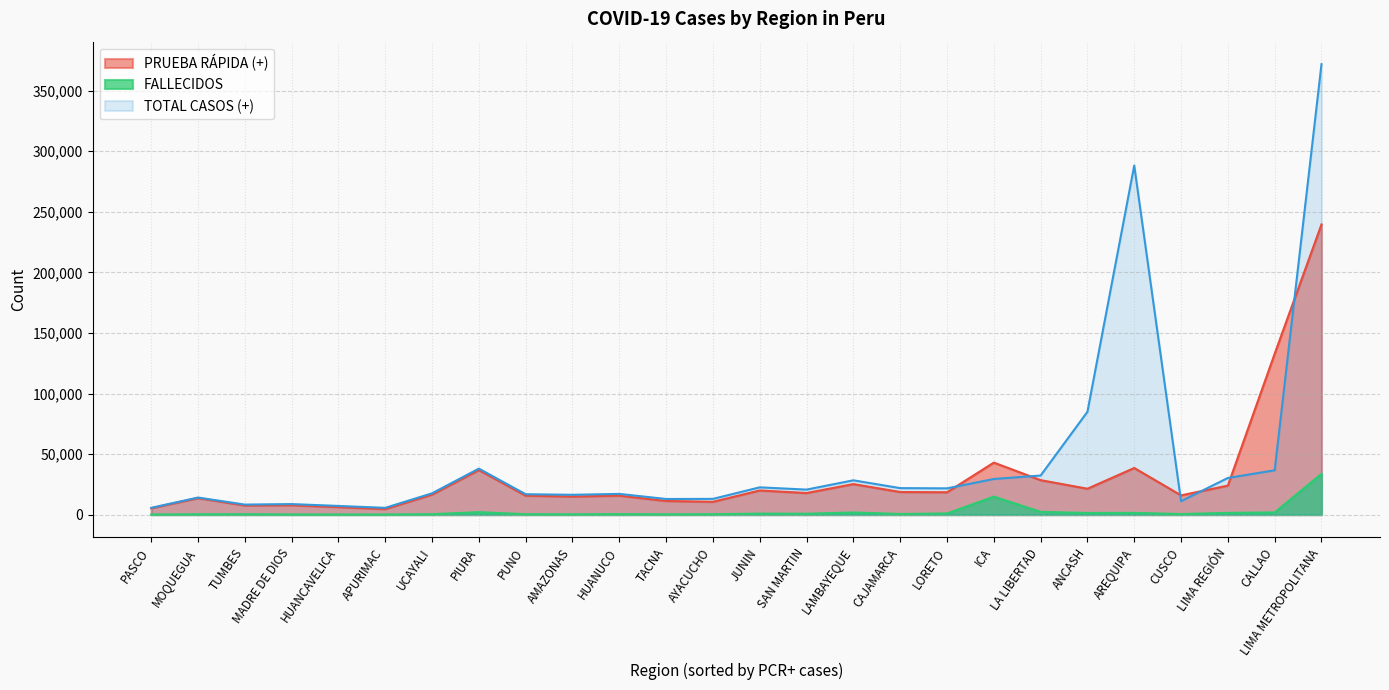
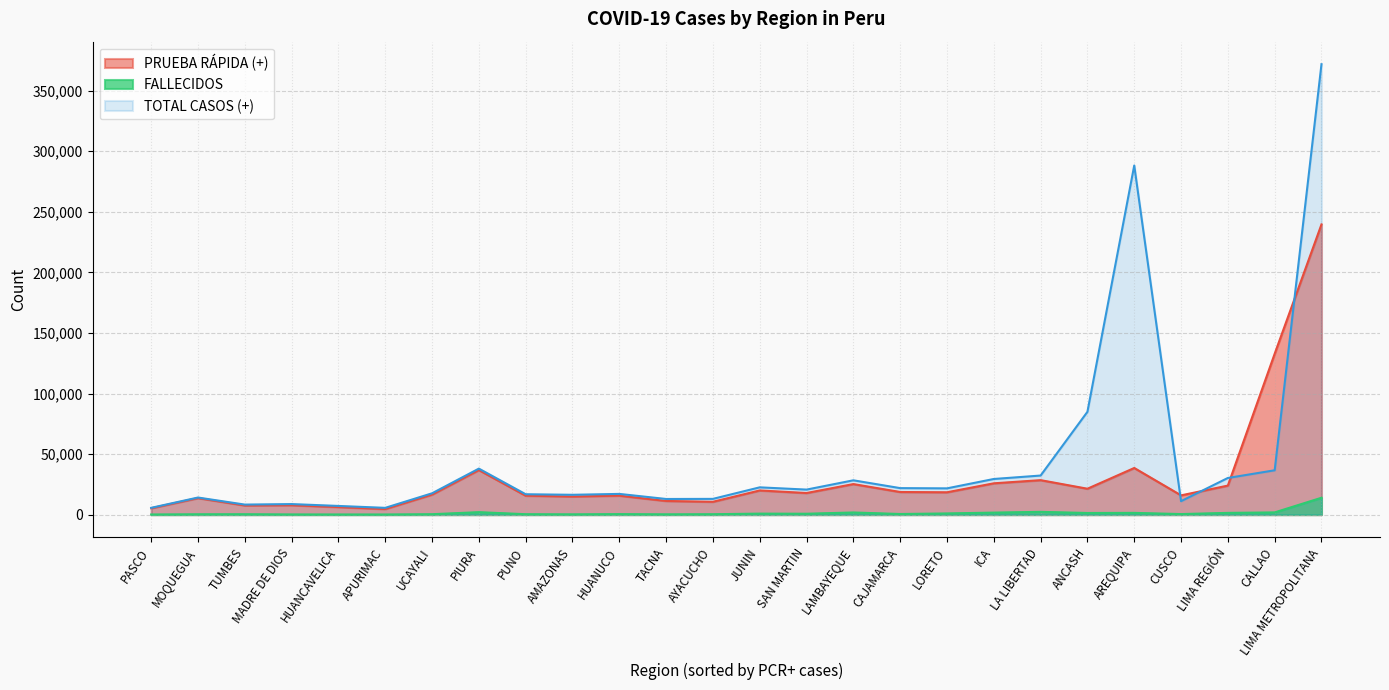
  {
    "PRUEBA RÁPIDA (+)": {
      "AYACUCHO": "11,000",
      "JUNIN": "20,000",
      "SAN MARTIN": "18,000",
      "LAMBAYEQUE": "25,000",
      "CAJAMARCA": "19,000",
      "LORETO": "18,000",
-     "ICA": "43,000",
+     "ICA": "26,000",
      "LA LIBERTAD": "28,000",
      "ANCASH": "21,000",
      "AREQUIPA": "39,000",
      "CUSCO": "16,000",
      "LIMA REGIÓN": "24,000",
      "CALLAO": "133,000",
      "LIMA METROPOLITANA": "240,000"
    },
    "FALLECIDOS": {
      "PASCO": "0",
      "MOQUEGUA": "0",
      "TUMBES": "0",
      "MADRE DE DIOS": "0",
      "HUANCAVELICA": "0",
      "APURIMAC": "0",
      "UCAYALI": "0",
      "PIURA": "2,000",
      "PUNO": "0",
      "AMAZONAS": "0",
      "HUANUCO": "0",
      "TACNA": "0",
      "AYACUCHO": "0",
      "JUNIN": "1,000",
      "SAN MARTIN": "1,000",
      "LAMBAYEQUE": "2,000",
      "CAJAMARCA": "1,000",
      "LORETO": "1,000",
-     "ICA": "15,000",
+     "ICA": "2,000",
      "LA LIBERTAD": "2,000",
      "ANCASH": "1,000",
      "AREQUIPA": "1,000",
      "CUSCO": "0",
      "LIMA REGIÓN": "1,000",
      "CALLAO": "2,000",
-     "LIMA METROPOLITANA": "34,000"
+     "LIMA METROPOLITANA": "14,000"
    },
    "TOTAL CASOS (+)": {
      "AYACUCHO": "13,000",
      "JUNIN": "23,000",
      "SAN MARTIN": "21,000",
      "LAMBAYEQUE": "28,000",
      "CAJAMARCA": "22,000",
      "LORETO": "22,000",
      "ICA": "29,000",
      "LA LIBERTAD": "32,000",
      "ANCASH": "85,000",
      "AREQUIPA": "288,000",
      "CUSCO": "11,000",
      "LIMA REGIÓN": "30,000",
      "CALLAO": "37,000",
      "LIMA METROPOLITANA": "372,000"
    }
  }
